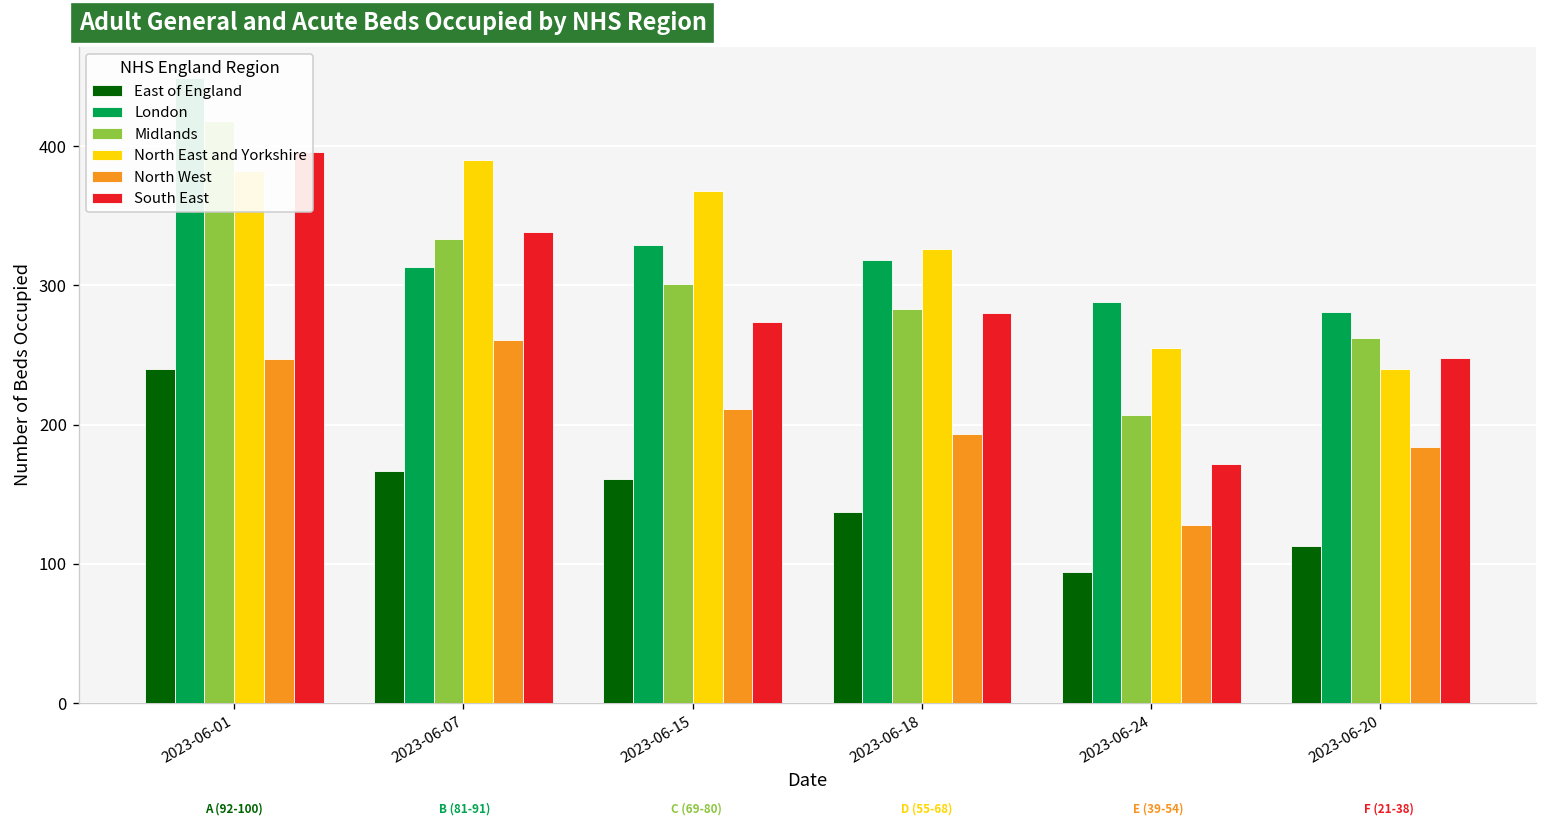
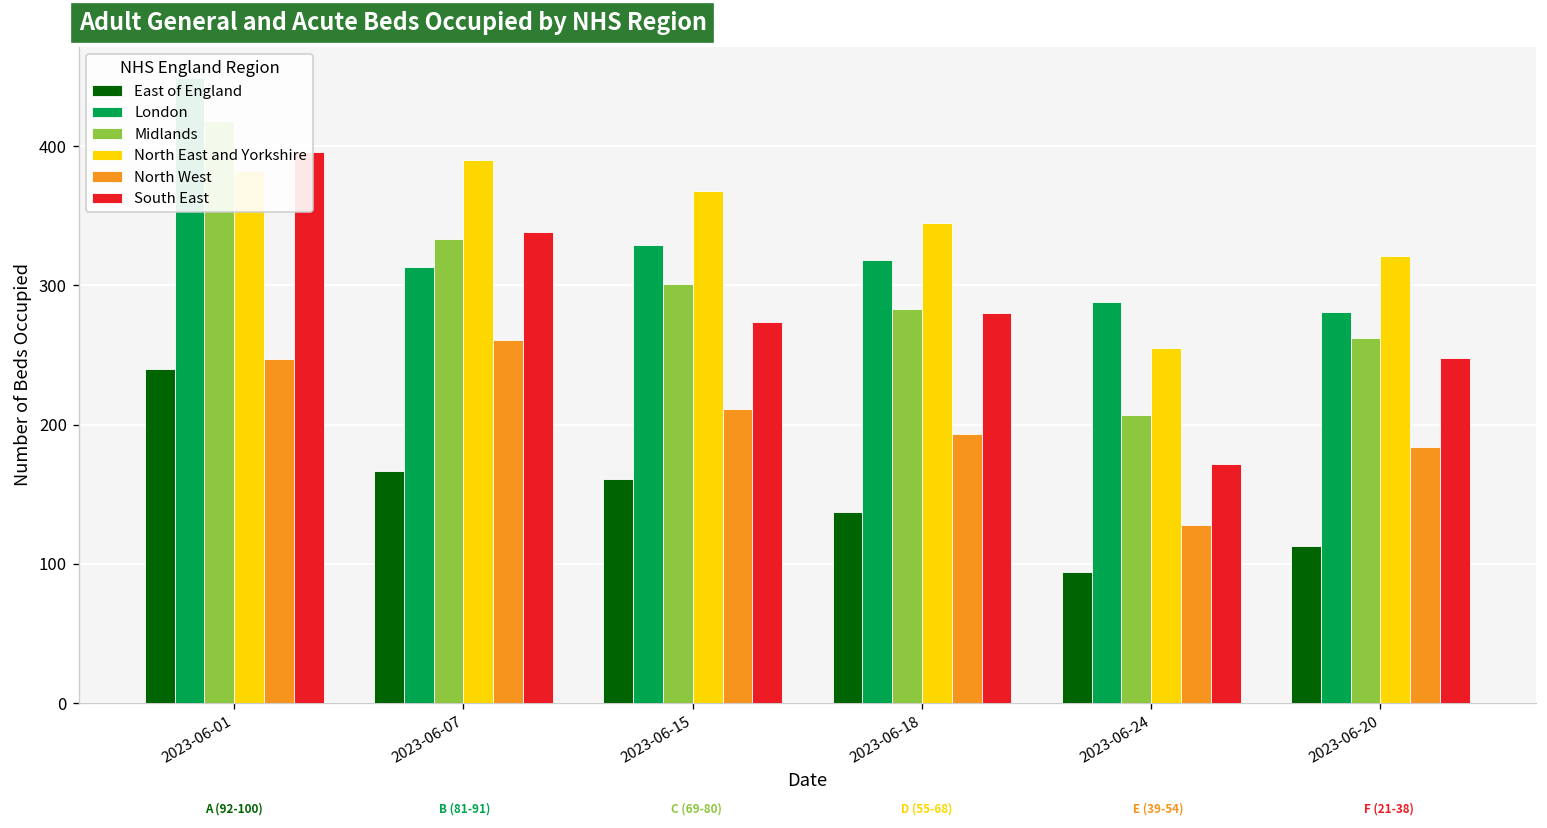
  {
    "East of England": {
      "2023-06-01": 240,
      "2023-06-07": 167,
      "2023-06-15": 161,
      "2023-06-18": 137,
      "2023-06-24": 94,
      "2023-06-20": 113
    },
    "London": {
      "2023-06-07": 313,
      "2023-06-15": 329,
      "2023-06-18": 318,
      "2023-06-24": 288,
      "2023-06-20": 281
    },
    "Midlands": {
      "2023-06-07": 333,
      "2023-06-15": 301,
      "2023-06-18": 283,
      "2023-06-24": 207,
      "2023-06-20": 262
    },
    "North East and Yorkshire": {
      "2023-06-07": 390,
      "2023-06-15": 368,
-     "2023-06-18": 326,
+     "2023-06-18": 345,
      "2023-06-24": 255,
-     "2023-06-20": 240
+     "2023-06-20": 321
    },
    "North West": {
      "2023-06-01": 247,
      "2023-06-07": 261,
      "2023-06-15": 211,
      "2023-06-18": 193,
      "2023-06-24": 128,
      "2023-06-20": 184
    },
    "South East": {
      "2023-06-07": 338,
      "2023-06-15": 274,
      "2023-06-18": 280,
      "2023-06-24": 172,
      "2023-06-20": 248
    }
  }
